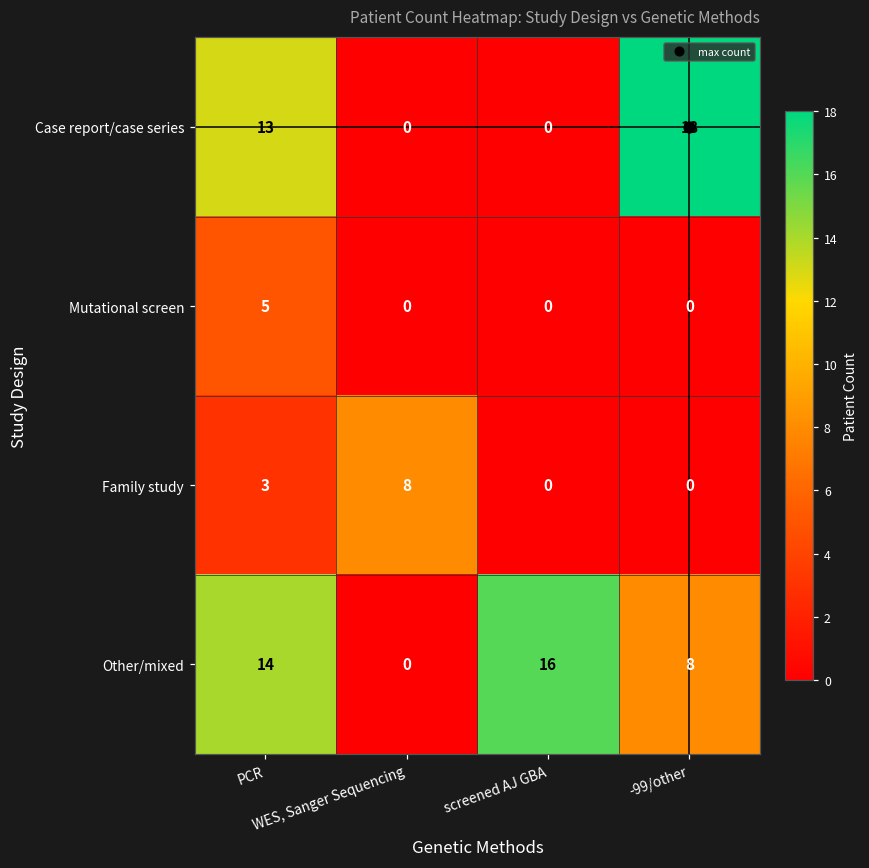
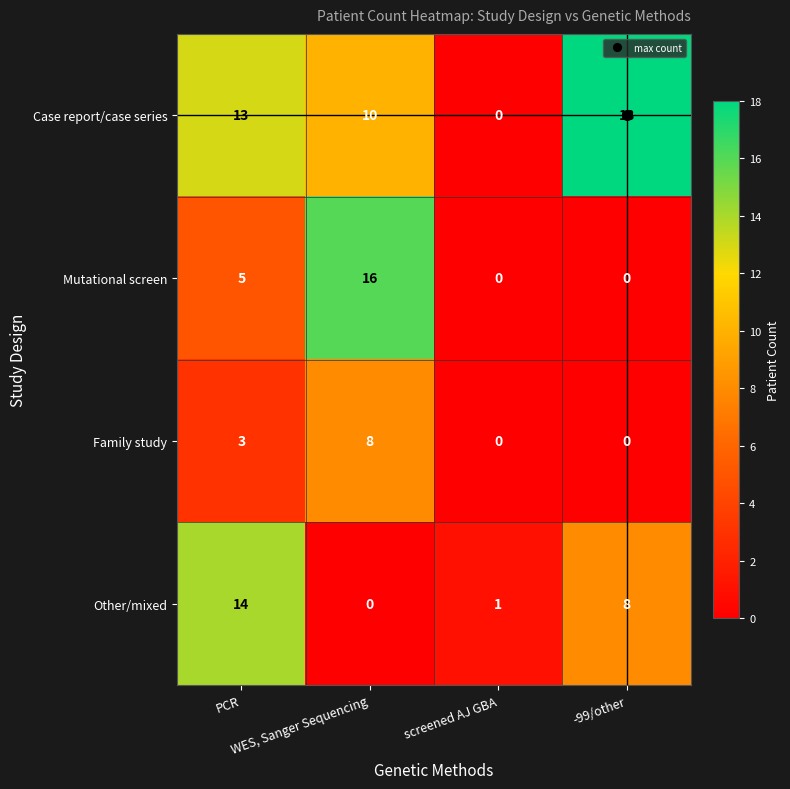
  {
    "Case report/case series": {
      "PCR": 13,
-     "WES, Sanger Sequencing": 0,
+     "WES, Sanger Sequencing": 10,
      "screened AJ GBA": 0
    },
    "Mutational screen": {
      "PCR": 5,
-     "WES, Sanger Sequencing": 0,
+     "WES, Sanger Sequencing": 16,
      "screened AJ GBA": 0,
      "-99/other": 0
    },
    "Family study": {
      "PCR": 3,
      "WES, Sanger Sequencing": 8,
      "screened AJ GBA": 0,
      "-99/other": 0
    },
    "Other/mixed": {
      "PCR": 14,
      "WES, Sanger Sequencing": 0,
-     "screened AJ GBA": 16,
+     "screened AJ GBA": 1,
      "-99/other": 8
    }
  }
